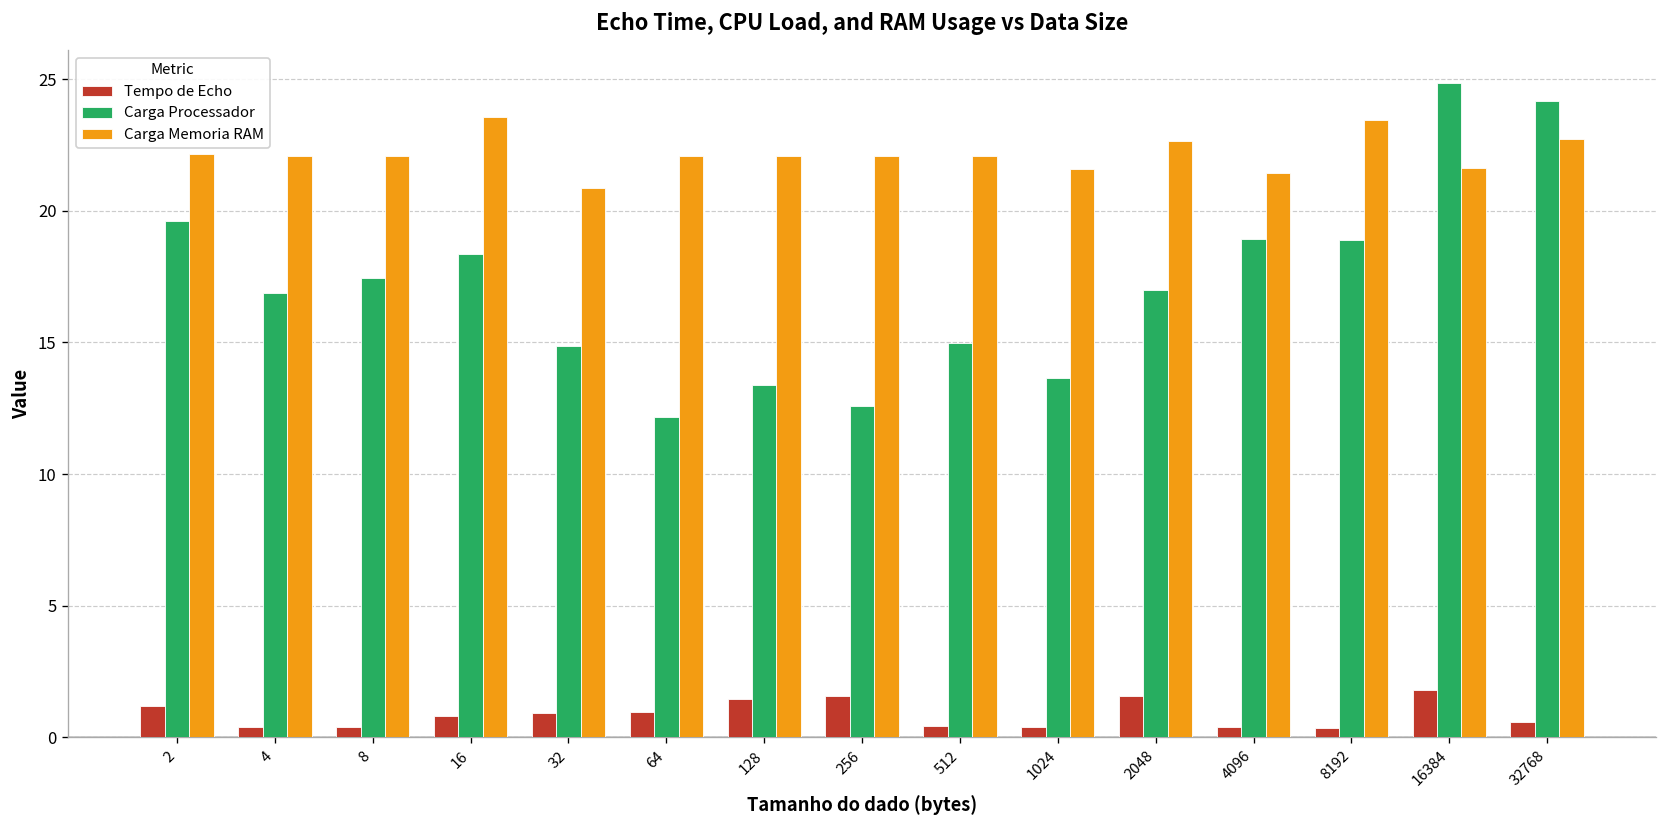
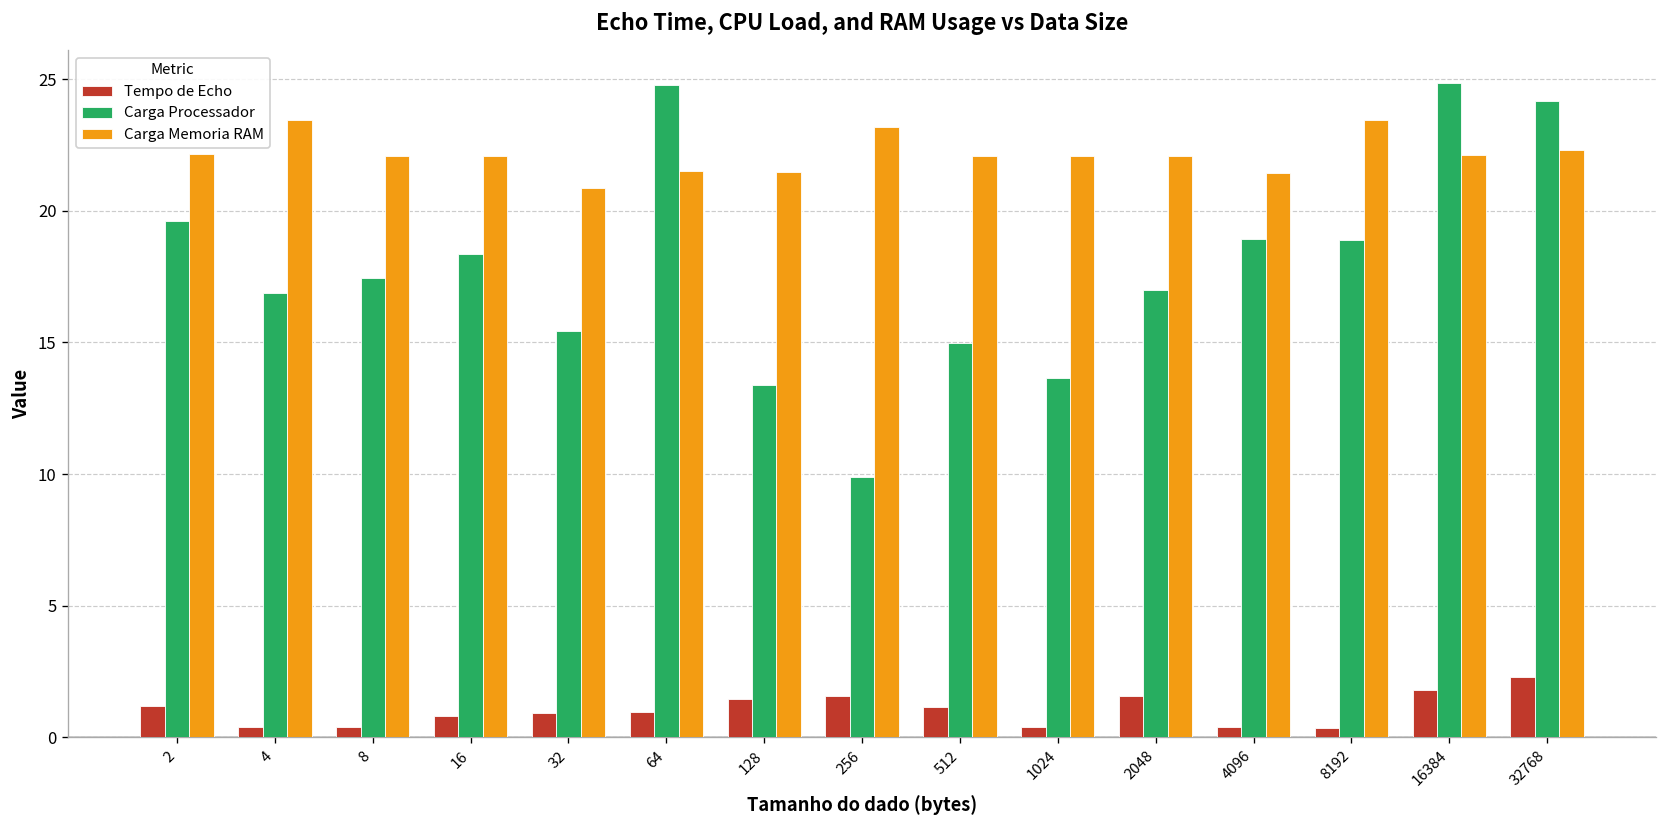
  {
    "Tempo de Echo": {
      "2": 1.2,
      "4": 0.4,
      "8": 0.4,
      "16": 0.8,
      "32": 0.9,
      "64": 1.0,
      "128": 1.5,
      "256": 1.6,
-     "512": 0.4,
+     "512": 1.2,
      "1024": 0.4,
      "2048": 1.6,
      "4096": 0.4,
      "8192": 0.4,
      "16384": 1.8,
-     "32768": 0.6
+     "32768": 2.3
    },
    "Carga Processador": {
      "2": 19.6,
      "4": 16.9,
      "8": 17.5,
      "16": 18.4,
-     "32": 14.9,
-     "64": 12.2,
+     "32": 15.4,
+     "64": 24.8,
      "128": 13.4,
-     "256": 12.6,
+     "256": 9.9,
      "512": 15.0,
      "1024": 13.7,
      "2048": 17.0,
      "4096": 18.9,
      "8192": 18.9,
      "16384": 24.9,
      "32768": 24.2
    },
    "Carga Memoria RAM": {
-     "4": 22.1,
+     "4": 23.5,
      "8": 22.1,
-     "16": 23.5,
+     "16": 22.1,
      "32": 20.9,
-     "64": 22.1,
-     "128": 22.1,
-     "256": 22.1,
+     "64": 21.5,
+     "128": 21.5,
+     "256": 23.2,
      "512": 22.1,
-     "1024": 21.6,
-     "2048": 22.6,
+     "1024": 22.1,
+     "2048": 22.1,
      "4096": 21.4,
      "8192": 23.4,
-     "16384": 21.6,
-     "32768": 22.7
+     "16384": 22.1,
+     "32768": 22.3
    }
  }
